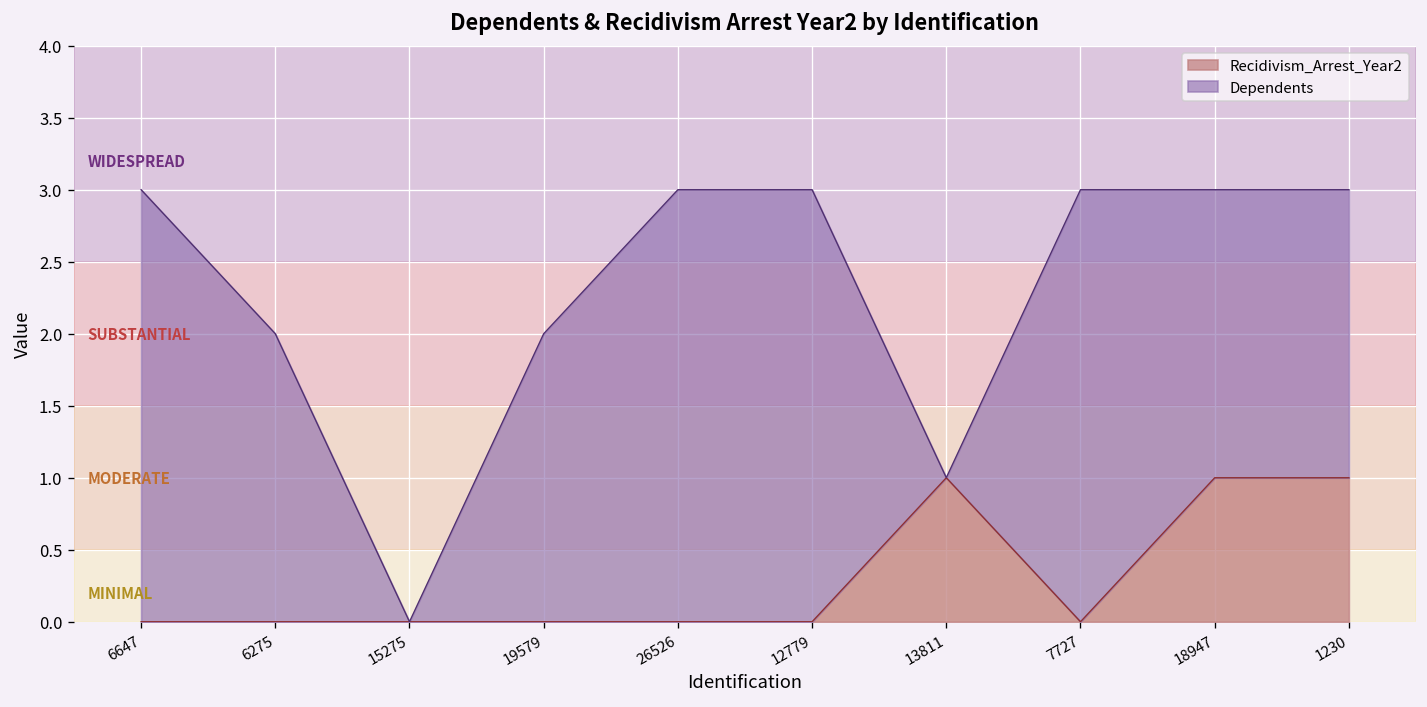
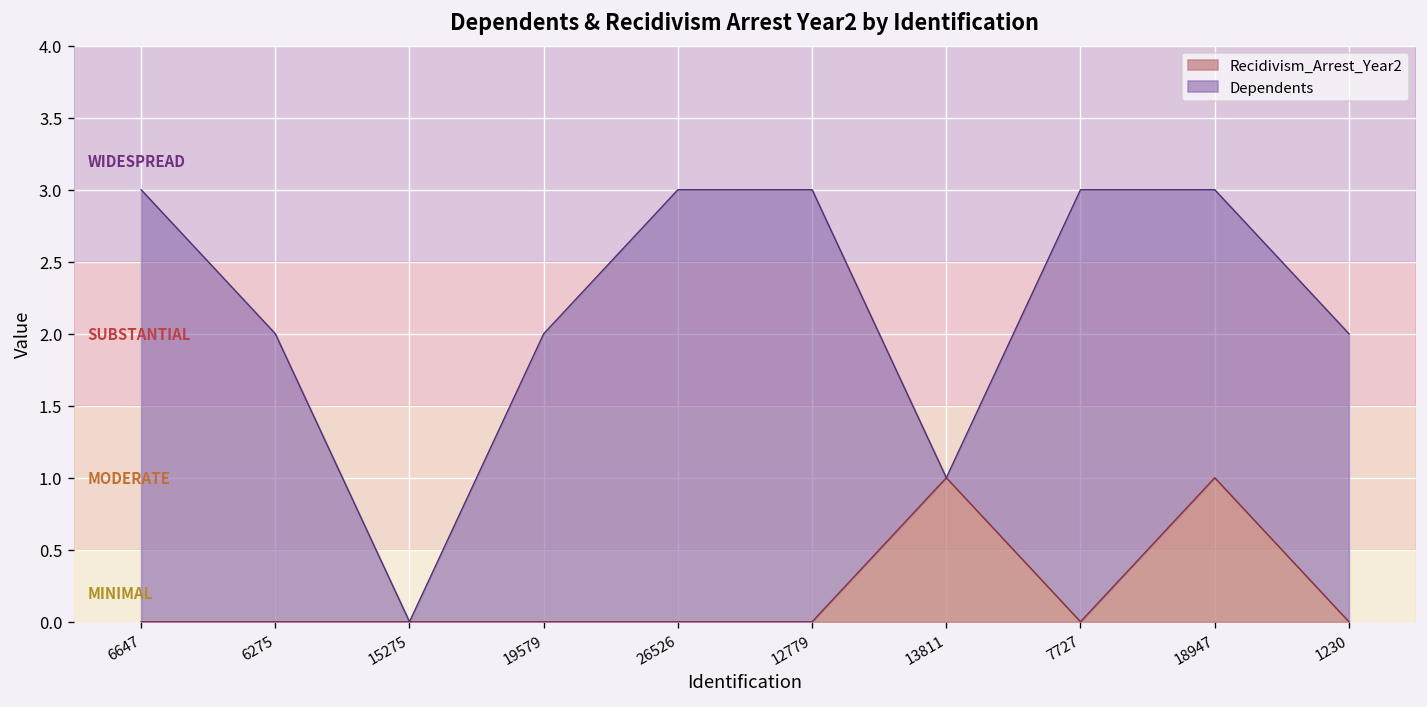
  {
    "Recidivism_Arrest_Year2": {
      "6647": 0,
      "6275": 0,
      "19579": 0,
      "26526": 0,
      "12779": 0,
      "7727": 0,
      "18947": 1,
-     "1230": 1
+     "1230": 0
    },
    "Dependents": {
      "6647": 3,
      "6275": 2,
      "19579": 2,
      "26526": 3,
      "12779": 3,
      "7727": 3,
      "18947": 3
    }
  }
